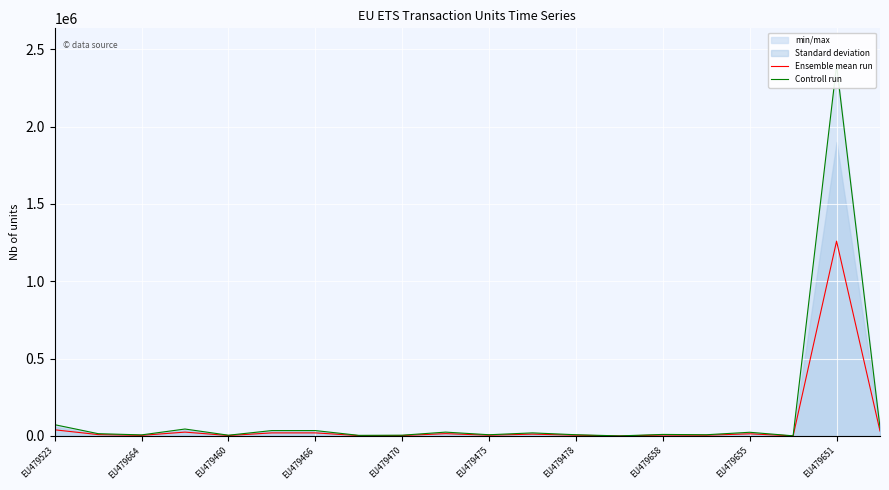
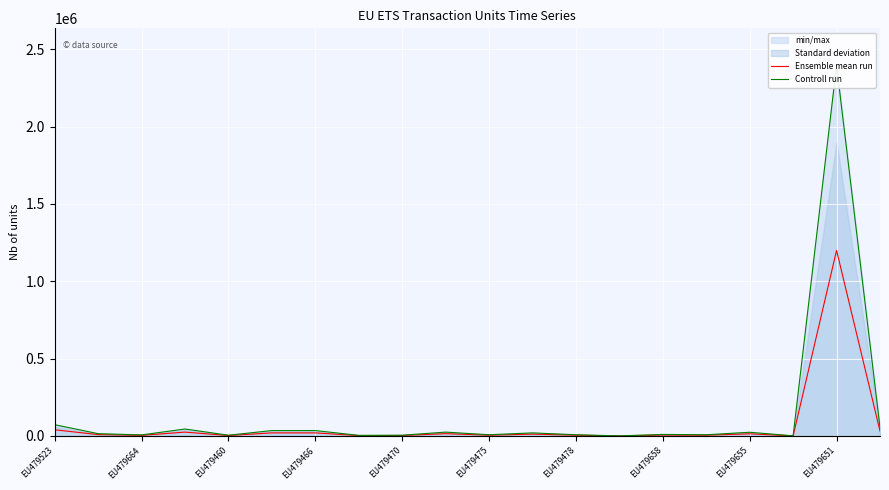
  {
    "Ensemble mean run": {
      "EU479523": 40000,
-     "EU479651": 1260000
+     "EU479651": 1200000
    }
  }
